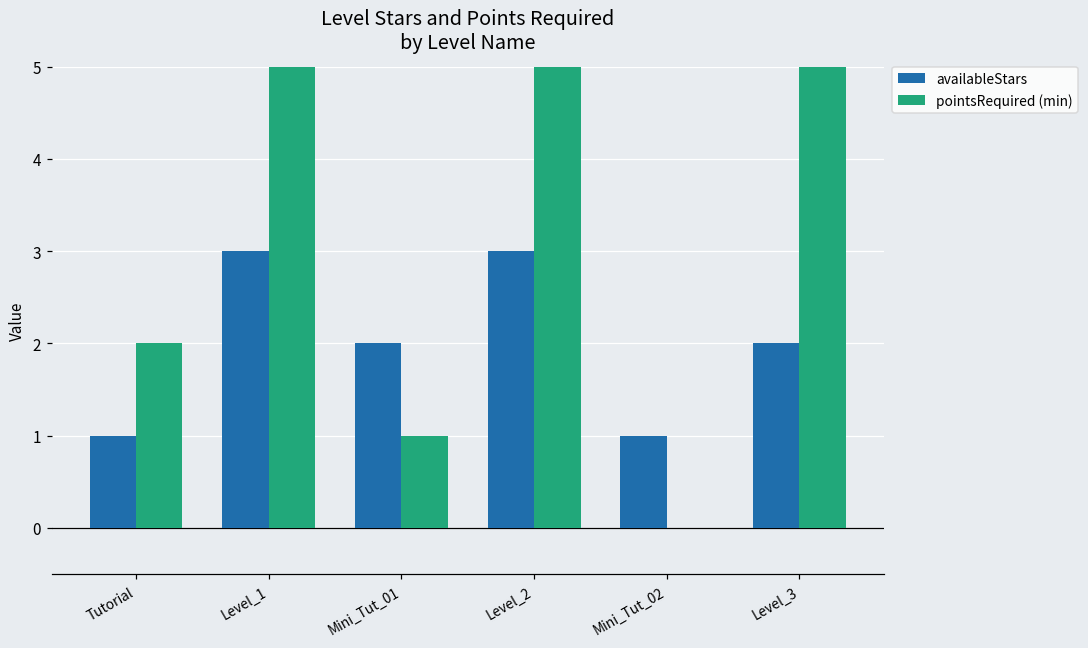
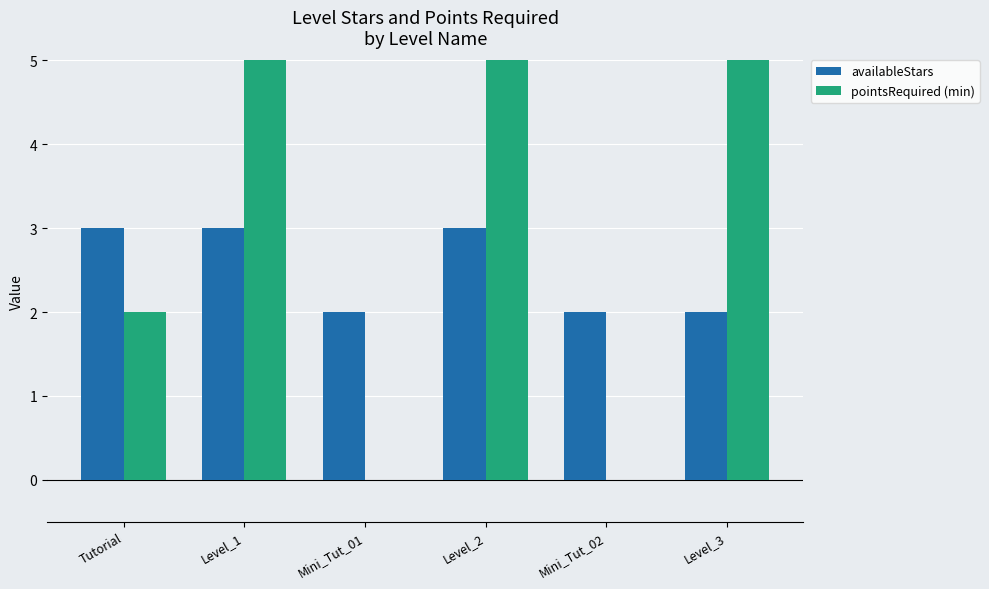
  {
    "availableStars": {
-     "Tutorial": 1,
+     "Tutorial": 3,
      "Level_1": 3,
      "Mini_Tut_01": 2,
      "Level_2": 3,
-     "Mini_Tut_02": 1,
+     "Mini_Tut_02": 2,
      "Level_3": 2
    },
    "pointsRequired (min)": {
      "Tutorial": 2,
-     "Mini_Tut_01": 1,
+     "Mini_Tut_01": 0,
      "Mini_Tut_02": 0
    }
  }
